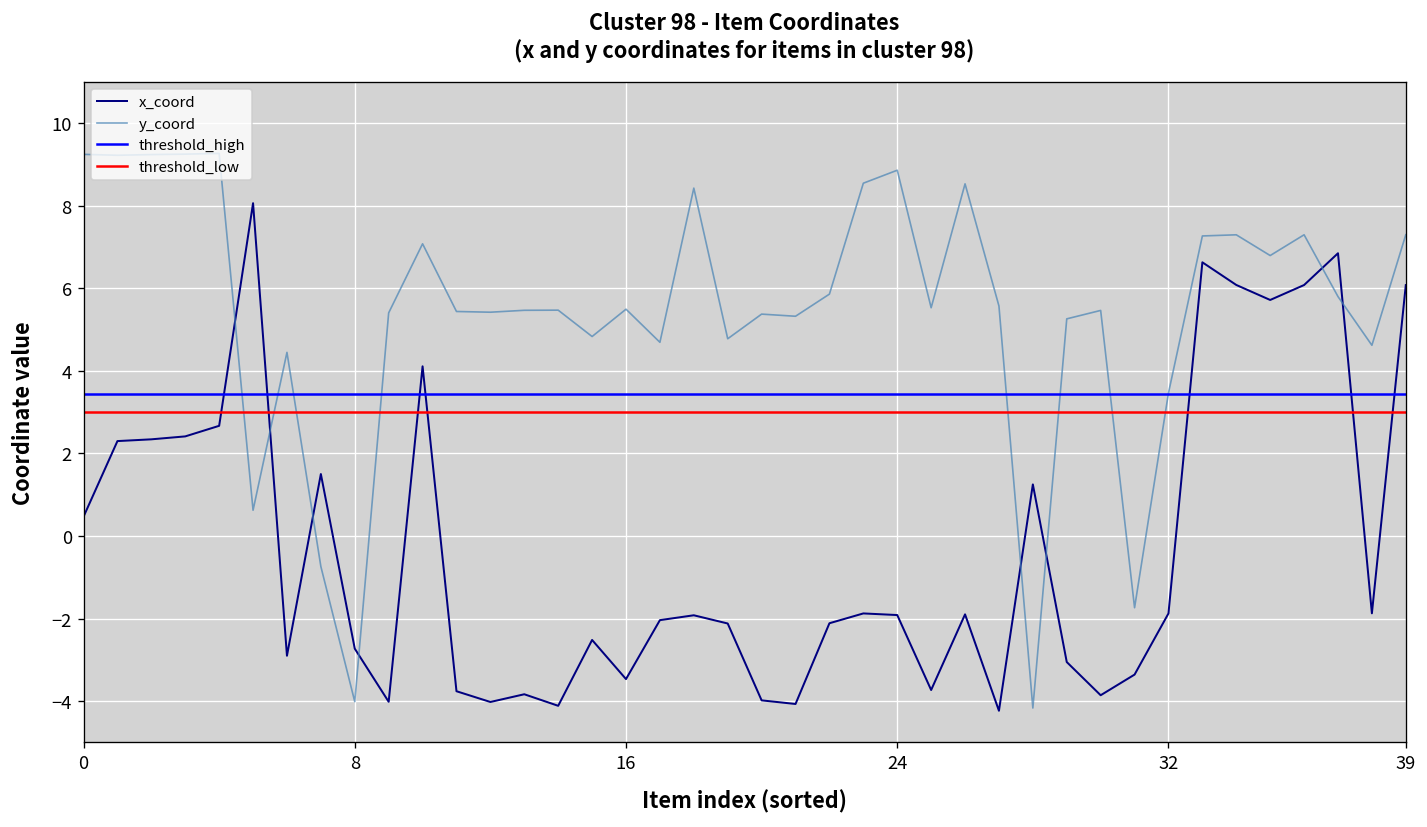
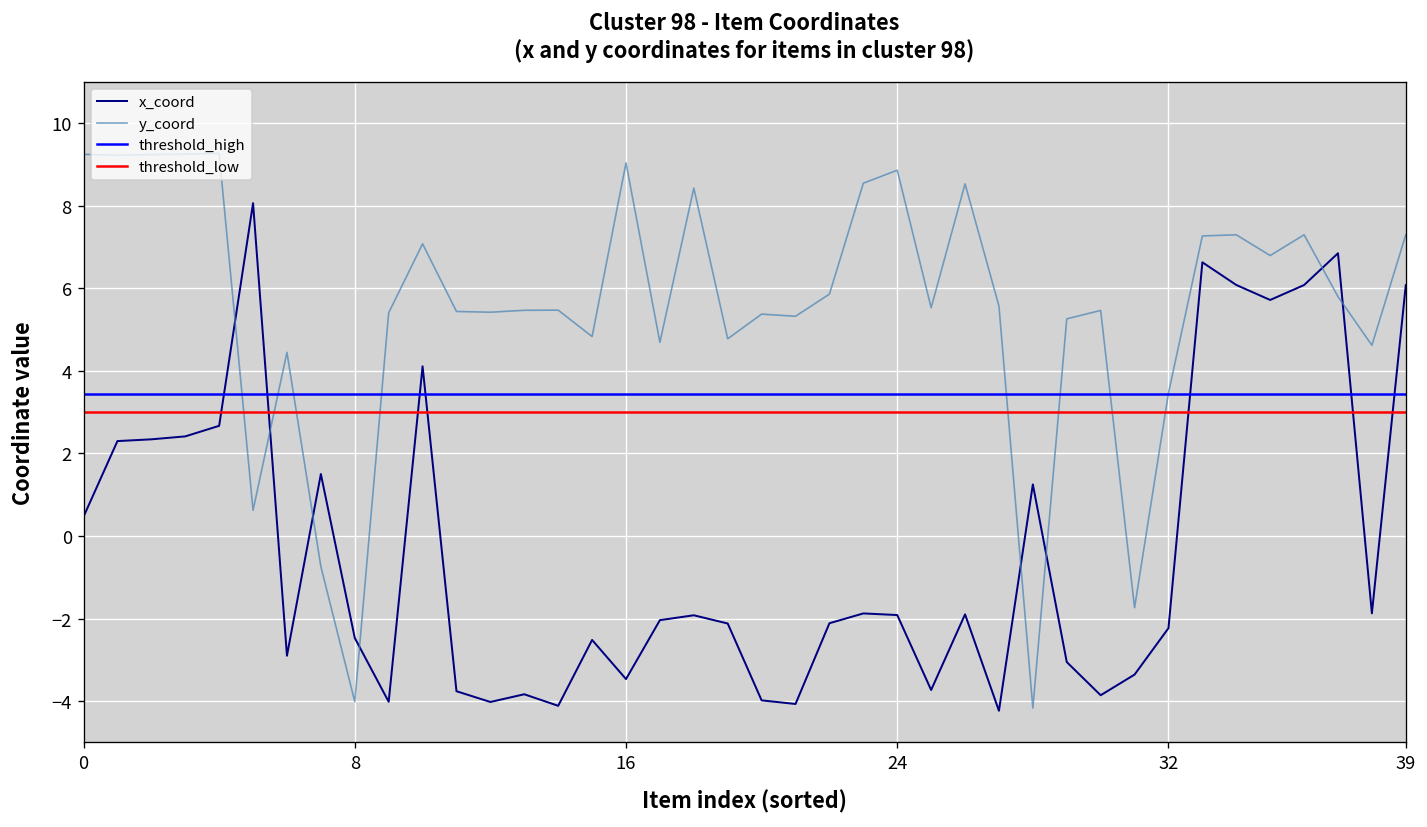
  {
    "x_coord": {
      "0": 0.5,
-     "8": -2.7,
+     "8": -2.5,
      "16": -3.5,
      "24": -1.9,
-     "32": -1.9,
+     "32": -2.2,
      "39": 6.1
    },
    "y_coord": {
      "0": 9.2,
      "8": -4.0,
-     "16": 5.5,
+     "16": 9.0,
      "24": 8.9,
      "32": 3.5,
      "39": 7.3
    }
  }
